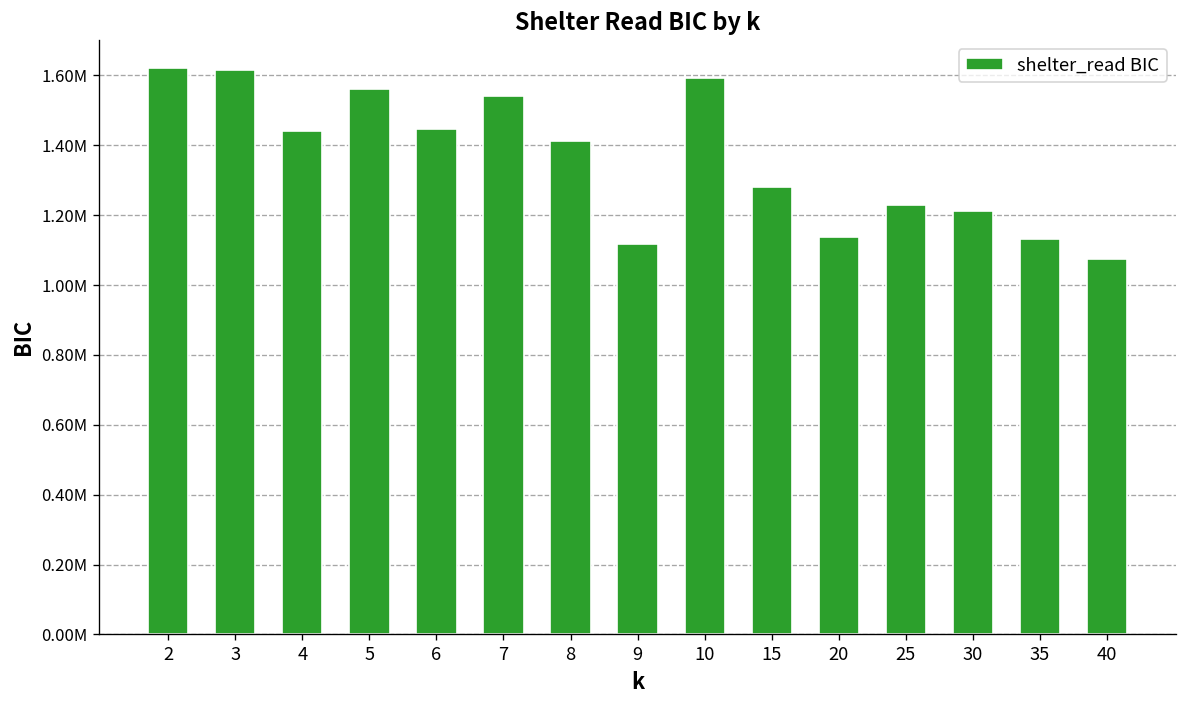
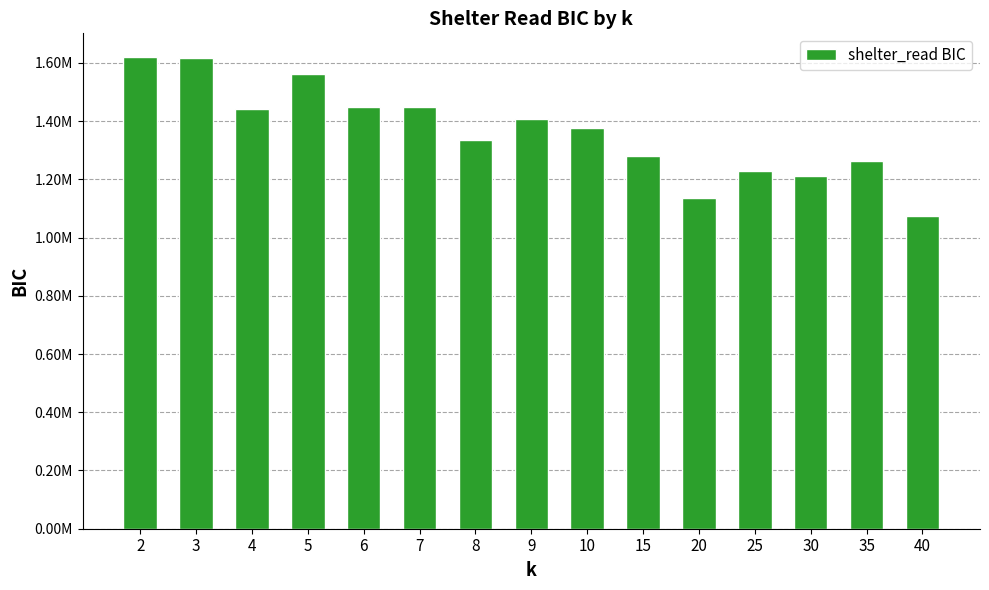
  {
    "2": 1620000,
    "3": 1620000,
    "4": 1440000,
    "5": 1560000,
    "6": 1450000,
-   "7": 1540000,
-   "8": 1410000,
-   "9": 1120000,
-   "10": 1590000,
+   "7": 1450000,
+   "8": 1340000,
+   "9": 1410000,
+   "10": 1380000,
    "15": 1280000,
    "20": 1140000,
    "25": 1230000,
    "30": 1210000,
-   "35": 1130000,
+   "35": 1260000,
    "40": 1070000
  }
